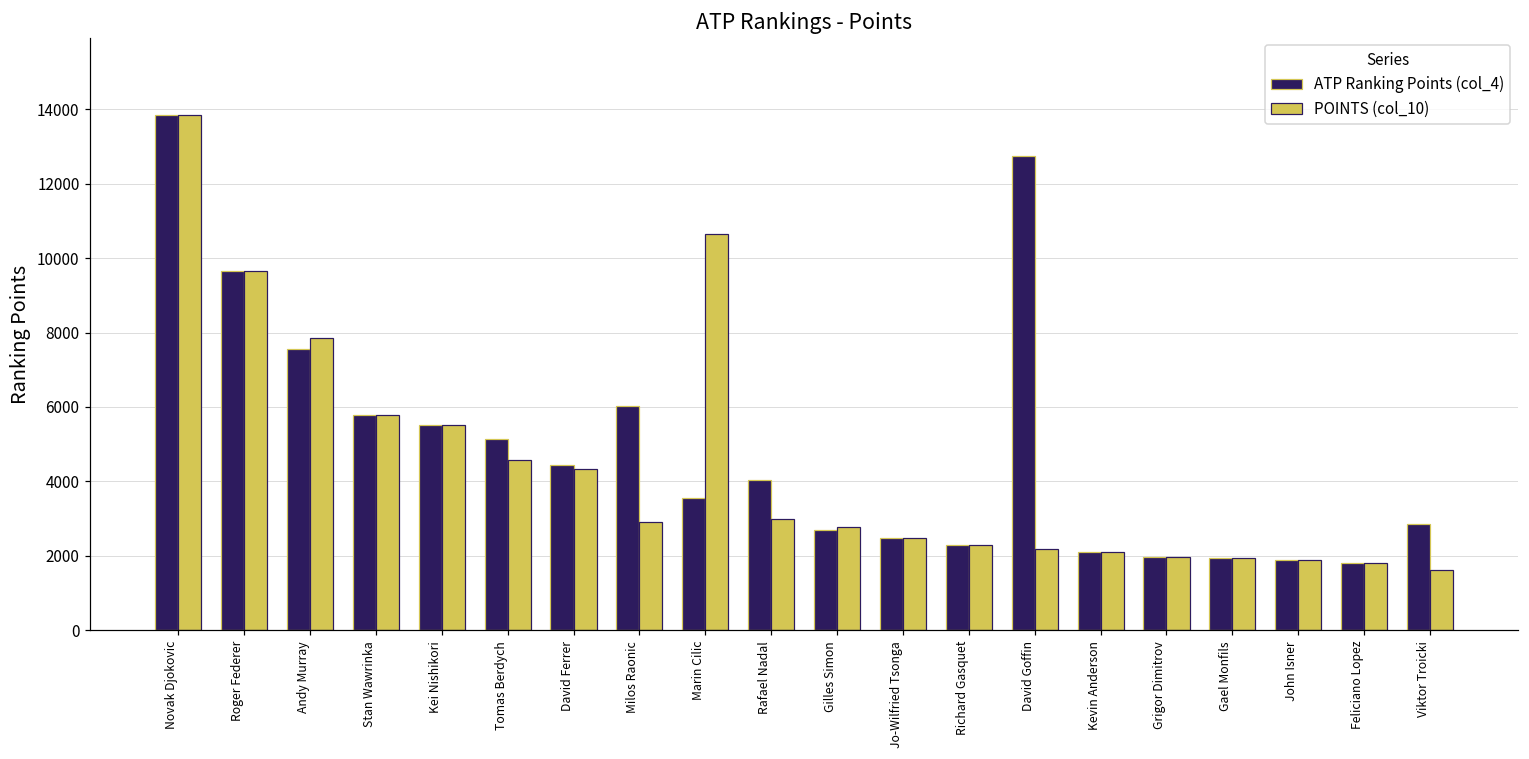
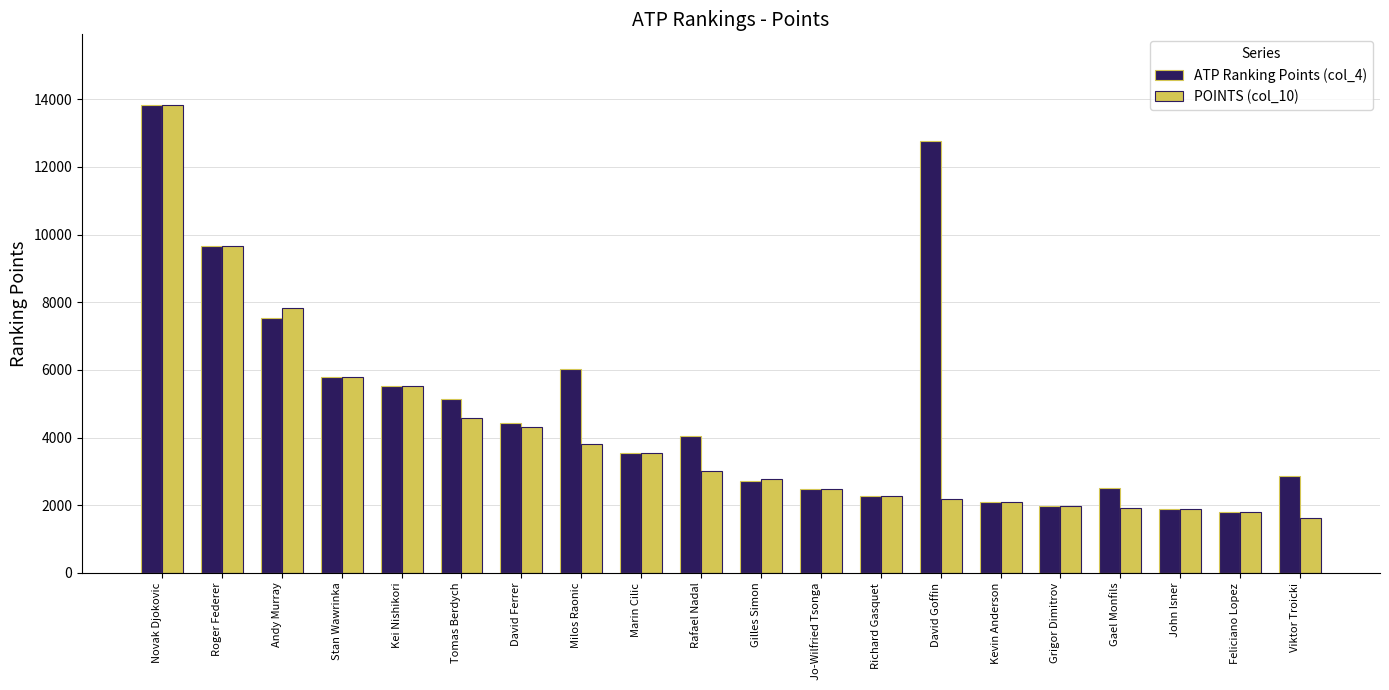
  {
    "ATP Ranking Points (col_4)": {
      "Novak Djokovic": 13800,
      "Roger Federer": 9700,
      "Andy Murray": 7500,
      "Stan Wawrinka": 5800,
      "Kei Nishikori": 5500,
      "Tomas Berdych": 5100,
      "David Ferrer": 4400,
      "Milos Raonic": 6000,
      "Marin Cilic": 3500,
      "Rafael Nadal": 4000,
      "Gilles Simon": 2700,
      "Jo-Wilfried Tsonga": 2500,
      "Richard Gasquet": 2300,
      "David Goffin": 12800,
      "Kevin Anderson": 2100,
      "Grigor Dimitrov": 2000,
-     "Gael Monfils": 1900,
+     "Gael Monfils": 2500,
      "John Isner": 1900,
      "Feliciano Lopez": 1800,
      "Viktor Troicki": 2900
    },
    "POINTS (col_10)": {
      "Novak Djokovic": 13800,
      "Roger Federer": 9700,
      "Andy Murray": 7800,
      "Stan Wawrinka": 5800,
      "Kei Nishikori": 5500,
      "Tomas Berdych": 4600,
      "David Ferrer": 4300,
-     "Milos Raonic": 2900,
-     "Marin Cilic": 10700,
+     "Milos Raonic": 3800,
+     "Marin Cilic": 3500,
      "Rafael Nadal": 3000,
      "Gilles Simon": 2800,
      "Jo-Wilfried Tsonga": 2500,
      "Richard Gasquet": 2300,
      "David Goffin": 2200,
      "Kevin Anderson": 2100,
      "Grigor Dimitrov": 2000,
      "Gael Monfils": 1900,
      "John Isner": 1900,
      "Feliciano Lopez": 1800,
      "Viktor Troicki": 1600
    }
  }
